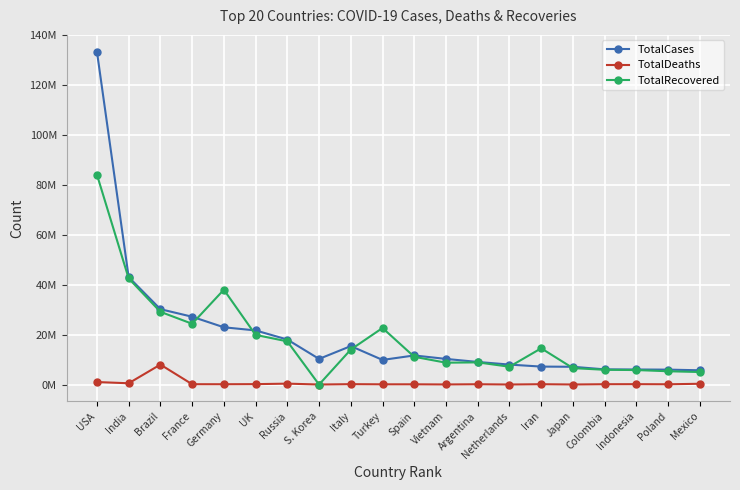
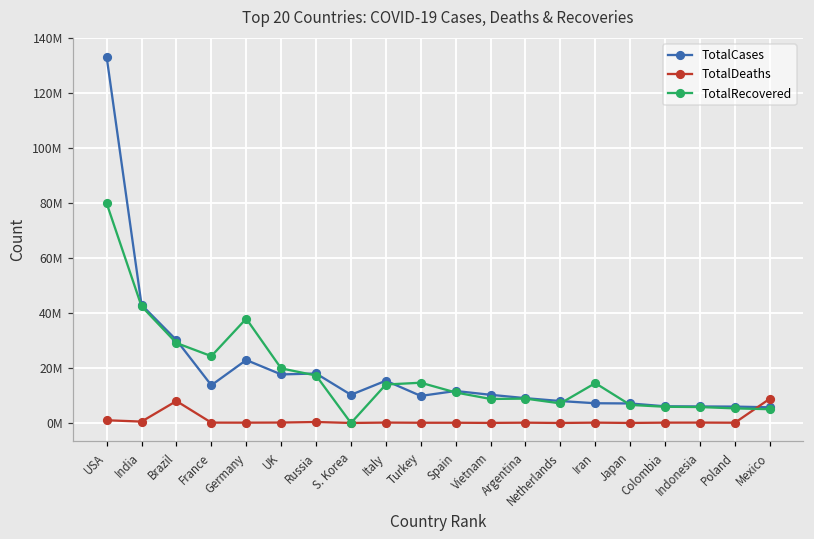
  {
    "TotalCases": {
      "USA": 133000000,
      "Brazil": 30000000,
-     "France": 27000000,
+     "France": 14000000,
      "Germany": 23000000,
-     "UK": 22000000,
+     "UK": 18000000,
      "S. Korea": 10000000,
      "Italy": 15000000,
      "Turkey": 10000000,
      "Vietnam": 10000000,
      "Iran": 7000000
    },
    "TotalDeaths": {
      "USA": 1000000,
      "India": 1000000,
      "Brazil": 8000000,
      "France": 0,
      "Germany": 0,
      "UK": 0,
      "Russia": 0,
      "Italy": 0,
      "Turkey": 0,
      "Spain": 0,
      "Vietnam": 0,
      "Argentina": 0,
      "Netherlands": 0,
      "Iran": 0,
      "Japan": 0,
      "Colombia": 0,
      "Indonesia": 0,
      "Poland": 0,
-     "Mexico": 0
+     "Mexico": 9000000
    },
    "TotalRecovered": {
-     "USA": 84000000,
+     "USA": 80000000,
      "Brazil": 29000000,
      "France": 24000000,
      "Germany": 38000000,
      "UK": 20000000,
      "Italy": 14000000,
-     "Turkey": 23000000,
+     "Turkey": 15000000,
      "Vietnam": 9000000,
      "Iran": 15000000
    }
  }
